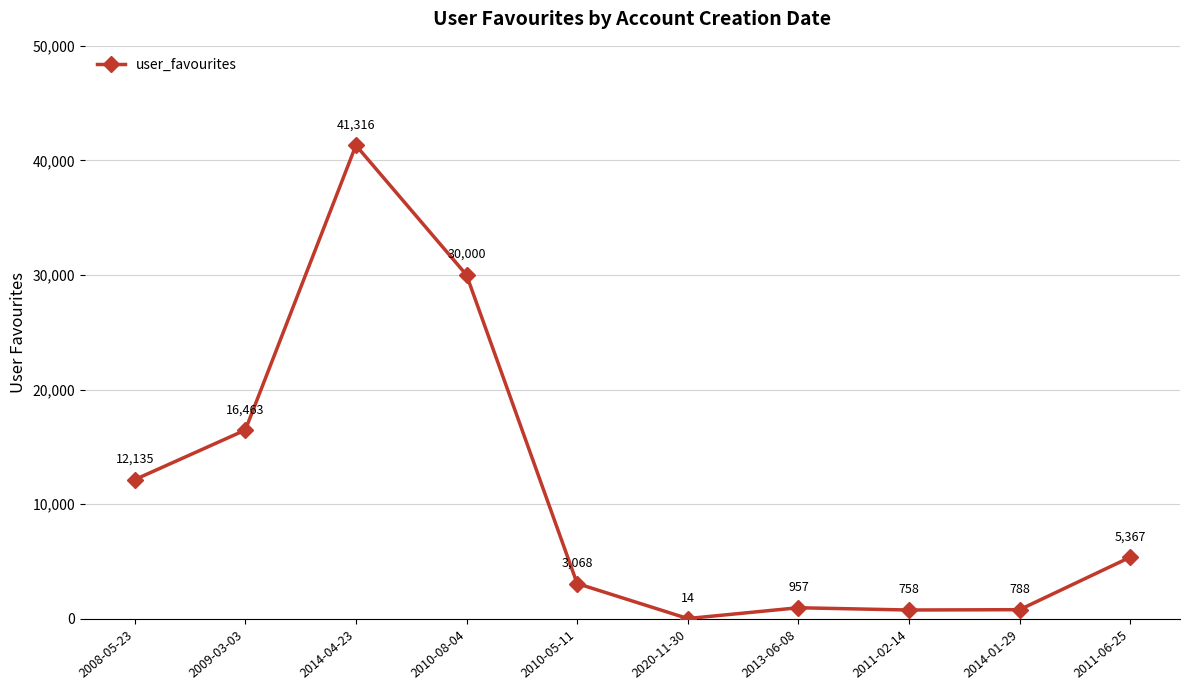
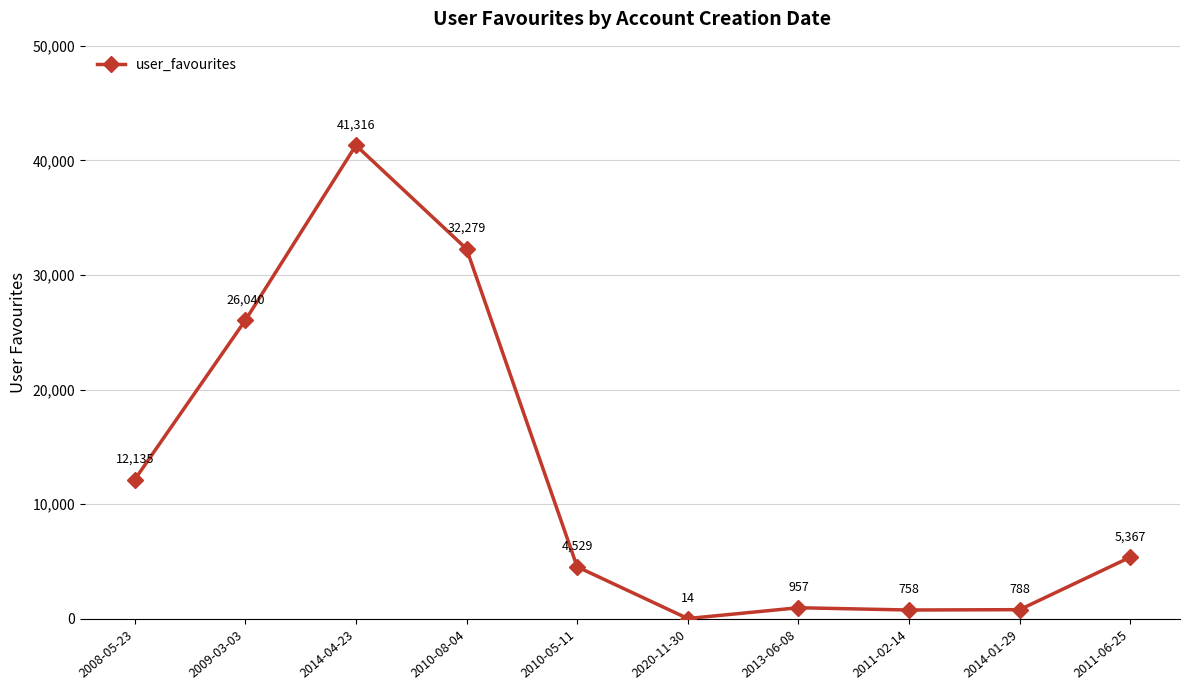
  {
    "2008-05-23": "12,135",
-   "2009-03-03": "16,463",
+   "2009-03-03": "26,040",
    "2014-04-23": "41,316",
-   "2010-08-04": "30,000",
-   "2010-05-11": "3,068",
+   "2010-08-04": "32,279",
+   "2010-05-11": "4,529",
    "2020-11-30": "14",
    "2013-06-08": "957",
    "2011-02-14": "758",
    "2014-01-29": "788"
  }
